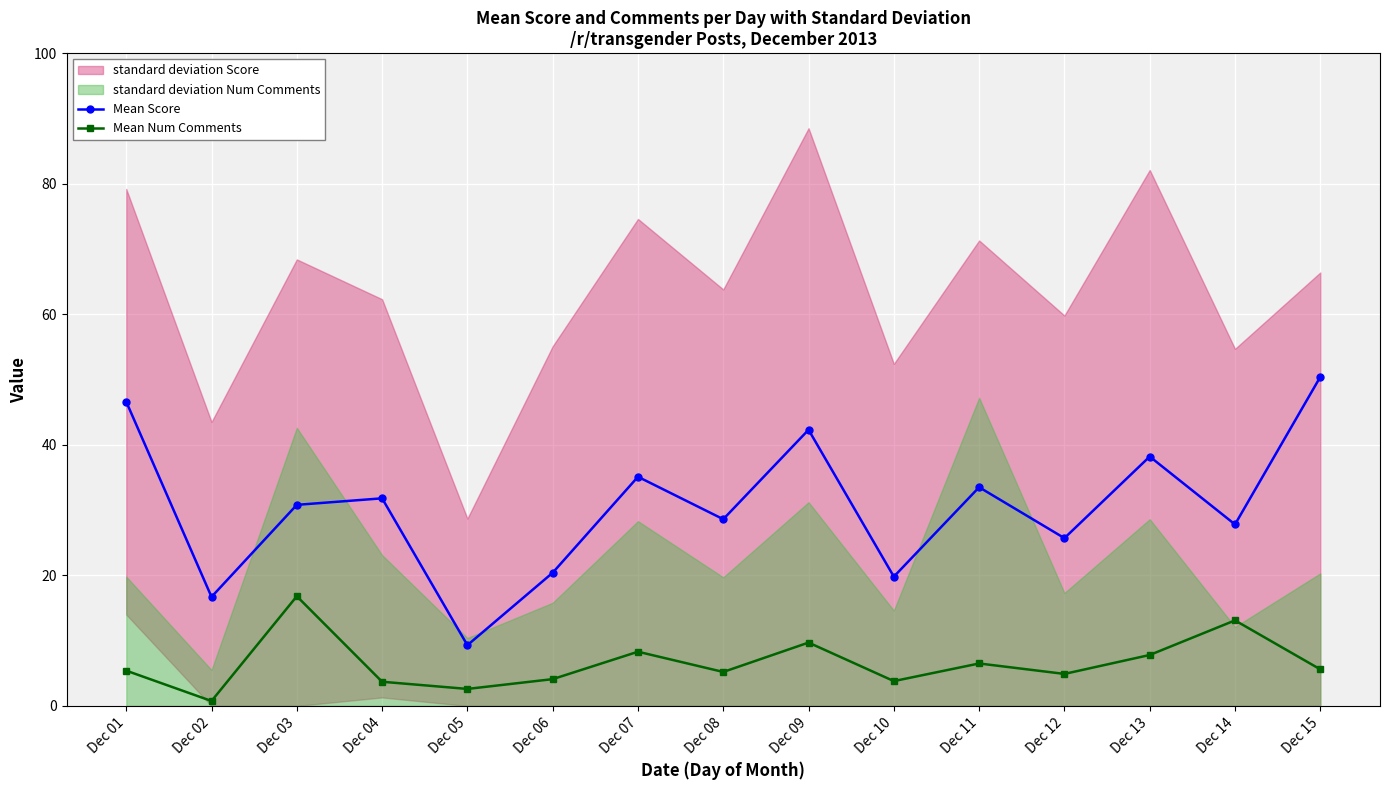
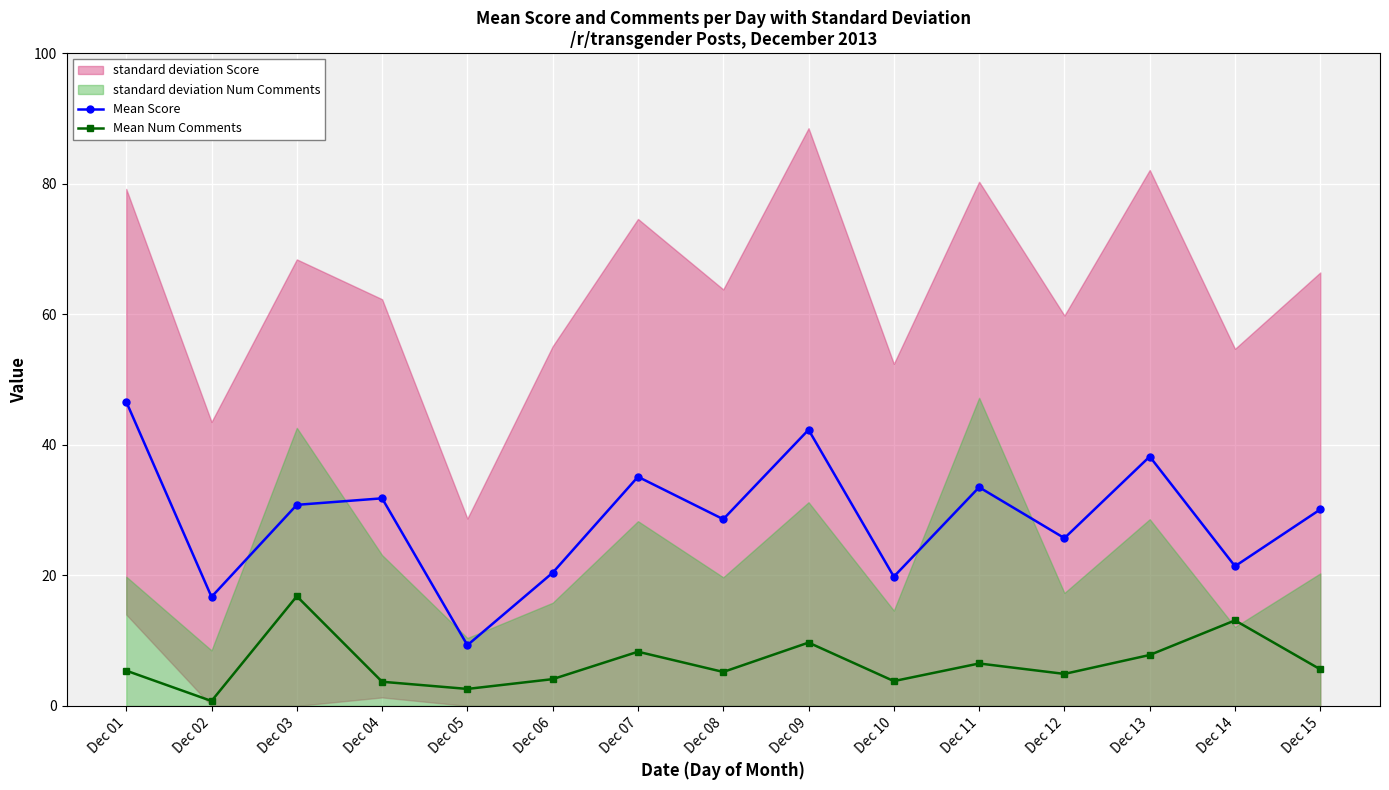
  {
    "Mean Score": {
      "Dec 01": 47,
      "Dec 02": 17,
      "Dec 03": 31,
      "Dec 04": 32,
      "Dec 05": 9,
      "Dec 06": 20,
      "Dec 07": 35,
      "Dec 08": 29,
      "Dec 09": 42,
      "Dec 10": 20,
      "Dec 11": 34,
      "Dec 12": 26,
      "Dec 13": 38,
-     "Dec 14": 28,
-     "Dec 15": 50
+     "Dec 14": 21,
+     "Dec 15": 30
    },
    "standard deviation Score": {
-     "Dec 11": 71
+     "Dec 11": 80
    },
    "Mean Num Comments": {
      "Dec 01": 5,
      "Dec 02": 1,
      "Dec 03": 17,
      "Dec 04": 4,
      "Dec 05": 3,
      "Dec 06": 4,
      "Dec 07": 8,
      "Dec 08": 5,
      "Dec 09": 10,
      "Dec 10": 4,
      "Dec 11": 7,
      "Dec 12": 5,
      "Dec 13": 8,
      "Dec 14": 13,
      "Dec 15": 6
    },
    "standard deviation Num Comments": {
      "Dec 01": 20,
-     "Dec 02": 6,
+     "Dec 02": 9,
      "Dec 03": 43,
      "Dec 04": 23,
      "Dec 05": 10,
      "Dec 06": 16,
      "Dec 07": 28,
      "Dec 08": 20,
      "Dec 09": 31,
      "Dec 10": 15,
      "Dec 11": 47,
      "Dec 12": 17,
      "Dec 13": 29,
      "Dec 14": 12,
      "Dec 15": 20
    }
  }
